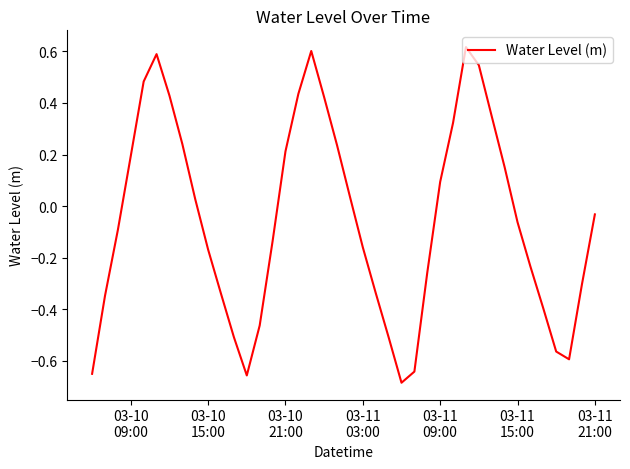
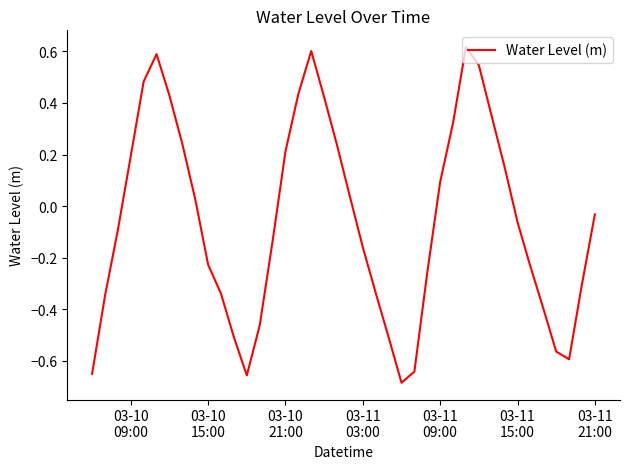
  {
    "03-10 09:00": 0.19,
-   "03-10 15:00": -0.17,
+   "03-10 15:00": -0.23,
    "03-10 21:00": 0.21,
    "03-11 03:00": -0.16,
    "03-11 09:00": 0.09,
    "03-11 15:00": -0.06,
    "03-11 21:00": -0.03
  }
